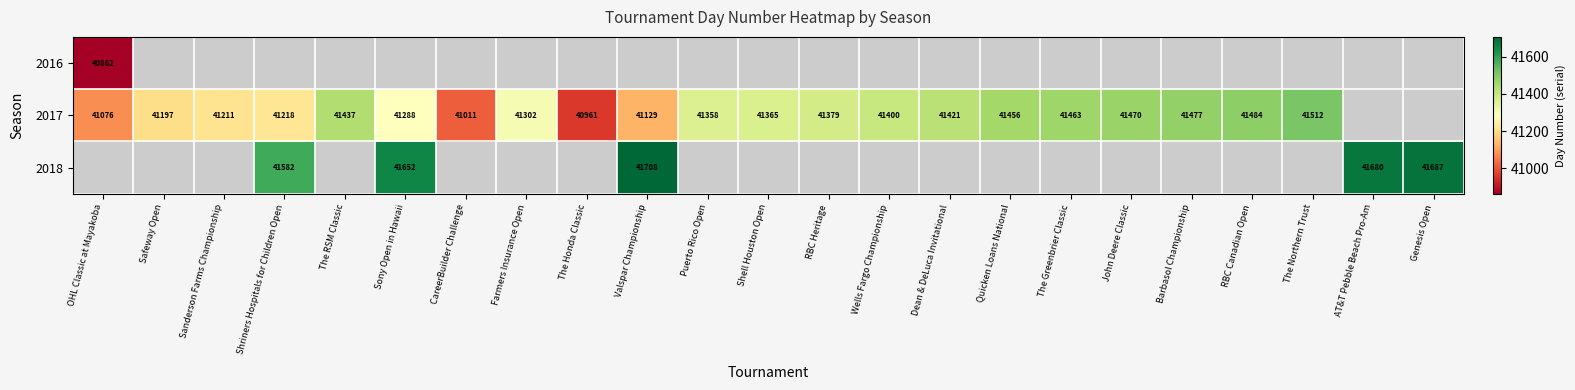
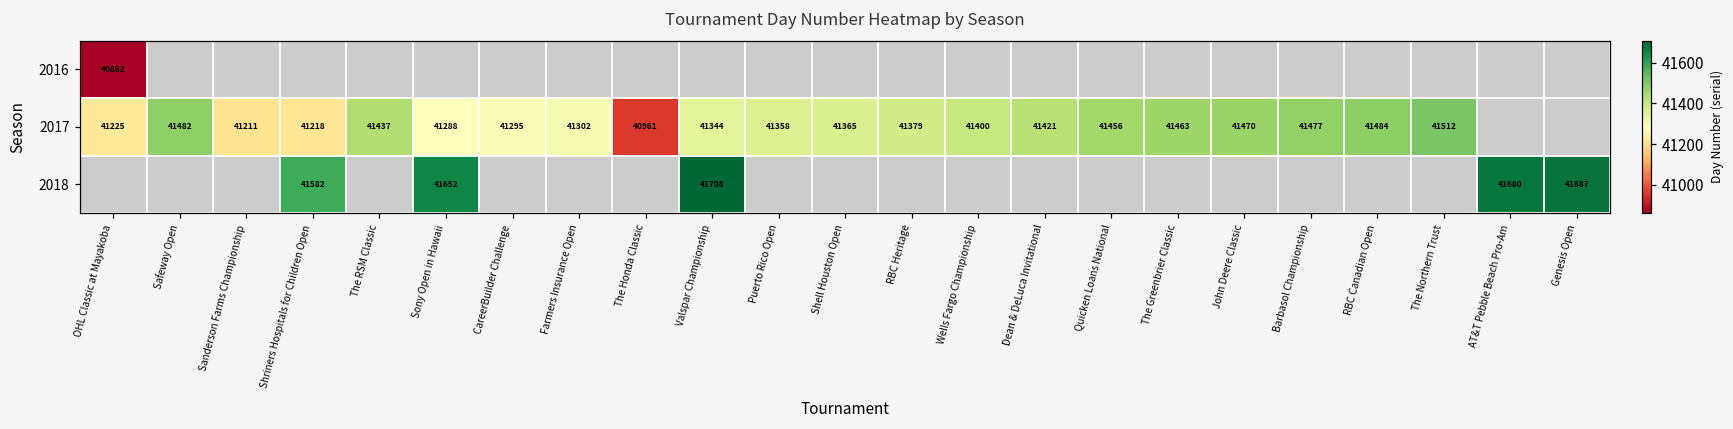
  {
    "2016": {
      "OHL Classic at Mayakoba": 40862
    },
    "2017": {
-     "OHL Classic at Mayakoba": 41076,
-     "Safeway Open": 41197,
+     "OHL Classic at Mayakoba": 41225,
+     "Safeway Open": 41482,
      "Sanderson Farms Championship": 41211,
      "Shriners Hospitals for Children Open": 41218,
      "The RSM Classic": 41437,
      "Sony Open in Hawaii": 41288,
-     "CareerBuilder Challenge": 41011,
+     "CareerBuilder Challenge": 41295,
      "Farmers Insurance Open": 41302,
      "The Honda Classic": 40961,
-     "Valspar Championship": 41129,
+     "Valspar Championship": 41344,
      "Puerto Rico Open": 41358,
      "Shell Houston Open": 41365,
      "RBC Heritage": 41379,
      "Wells Fargo Championship": 41400,
      "Dean & DeLuca Invitational": 41421,
      "Quicken Loans National": 41456,
      "The Greenbrier Classic": 41463,
      "John Deere Classic": 41470,
      "Barbasol Championship": 41477,
      "RBC Canadian Open": 41484,
      "The Northern Trust": 41512
    },
    "2018": {
      "Shriners Hospitals for Children Open": 41582,
      "Sony Open in Hawaii": 41652,
      "Valspar Championship": 41708,
      "AT&T Pebble Beach Pro-Am": 41680,
      "Genesis Open": 41687
    }
  }
